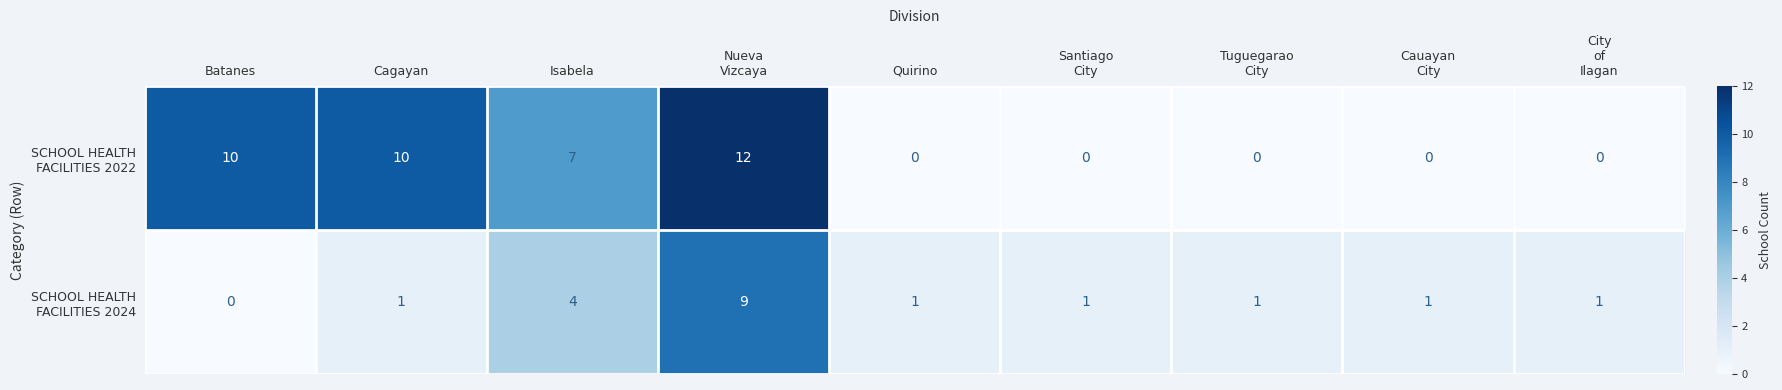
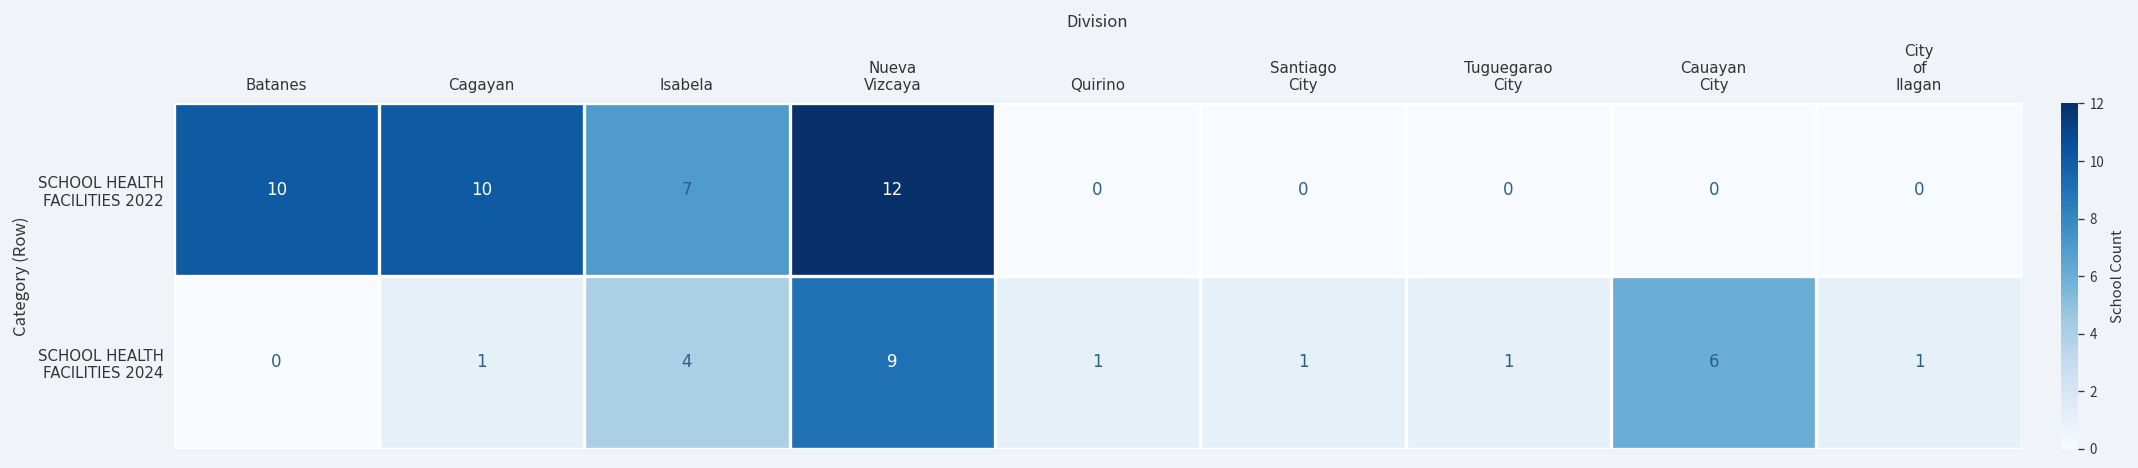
  {
    "SCHOOL HEALTH FACILITIES 2022": {
      "Batanes": 10,
      "Cagayan": 10,
      "Isabela": 7,
      "Nueva Vizcaya": 12,
      "Quirino": 0,
      "Santiago City": 0,
      "Tuguegarao City": 0,
      "Cauayan City": 0,
      "City of Ilagan": 0
    },
    "SCHOOL HEALTH FACILITIES 2024": {
      "Batanes": 0,
      "Cagayan": 1,
      "Isabela": 4,
      "Nueva Vizcaya": 9,
      "Quirino": 1,
      "Santiago City": 1,
      "Tuguegarao City": 1,
-     "Cauayan City": 1,
+     "Cauayan City": 6,
      "City of Ilagan": 1
    }
  }
